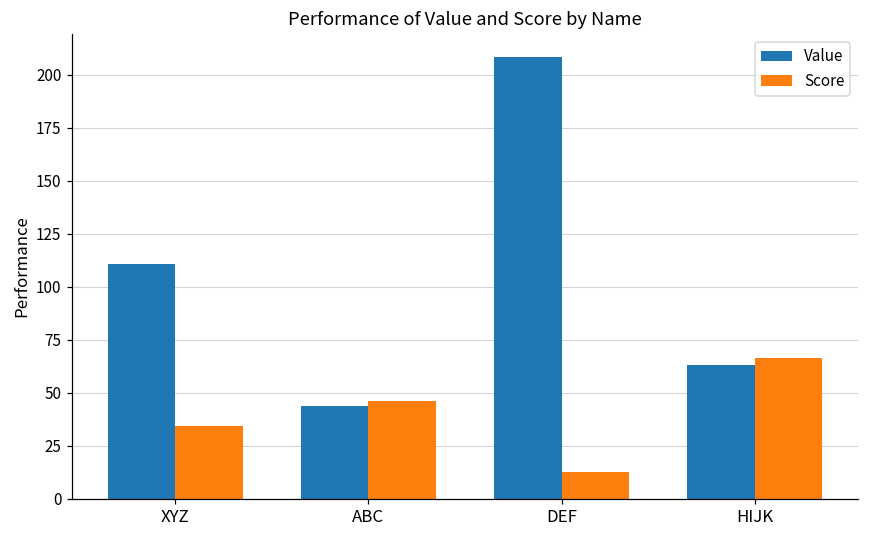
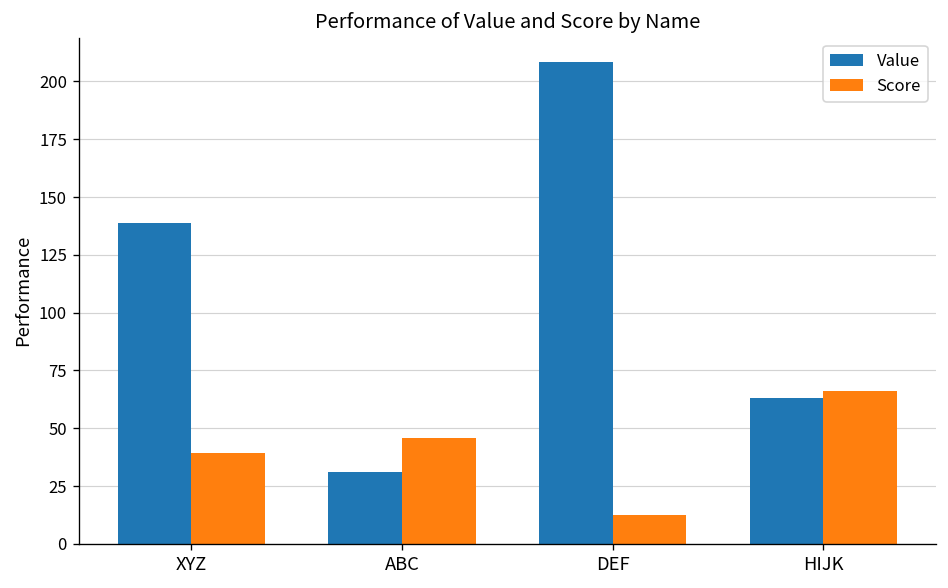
  {
    "Value": {
-     "XYZ": 111,
-     "ABC": 44,
+     "XYZ": 139,
+     "ABC": 31,
      "DEF": 209,
      "HIJK": 63
    },
    "Score": {
-     "XYZ": 34,
+     "XYZ": 39,
      "ABC": 46,
      "DEF": 13,
      "HIJK": 66
    }
  }
